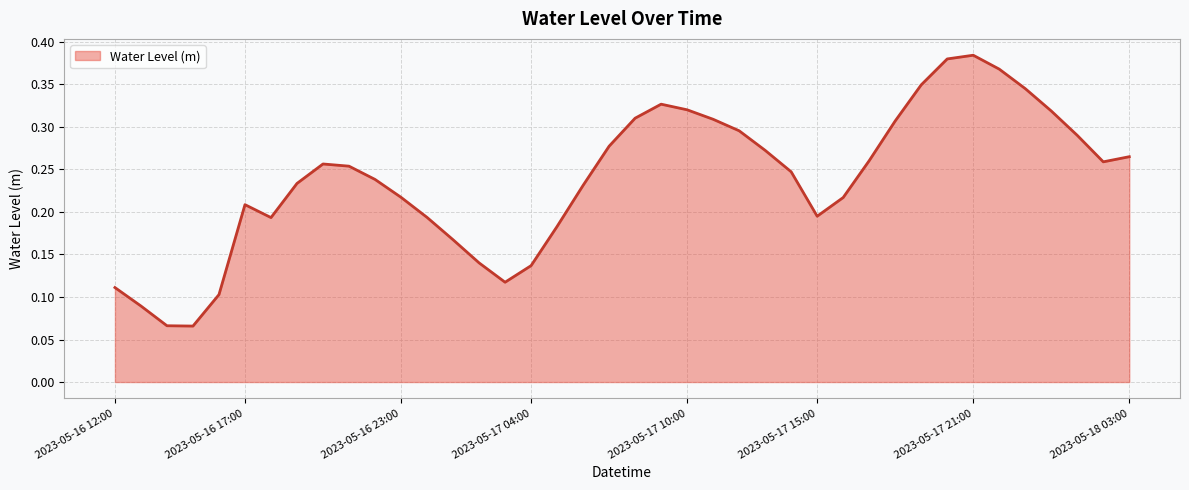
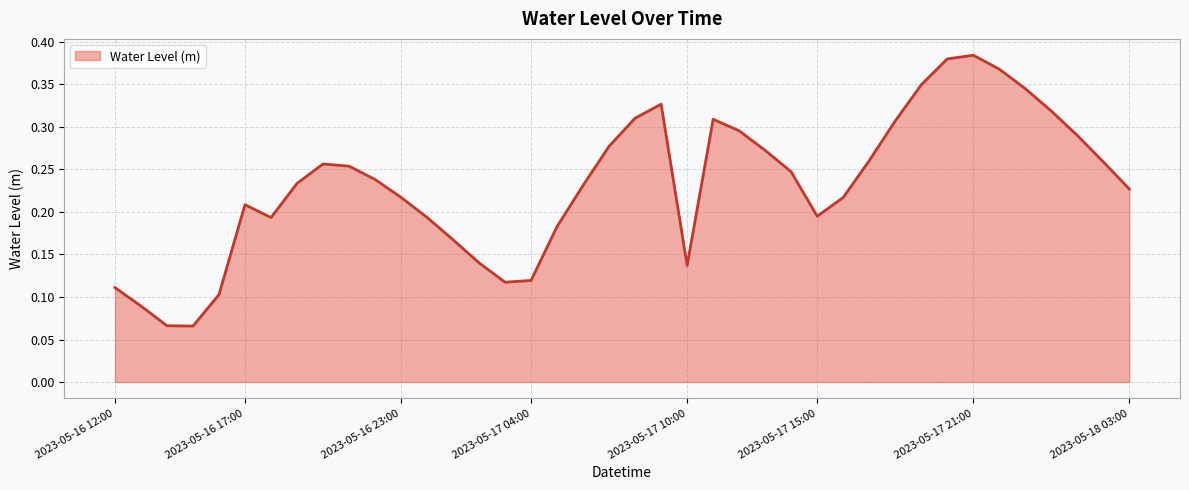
  {
    "2023-05-16 12:00": 0.11,
    "2023-05-16 17:00": 0.21,
    "2023-05-16 23:00": 0.22,
-   "2023-05-17 04:00": 0.14,
-   "2023-05-17 10:00": 0.32,
+   "2023-05-17 04:00": 0.12,
+   "2023-05-17 10:00": 0.14,
    "2023-05-17 15:00": 0.19,
    "2023-05-17 21:00": 0.38,
-   "2023-05-18 03:00": 0.26
+   "2023-05-18 03:00": 0.23
  }
